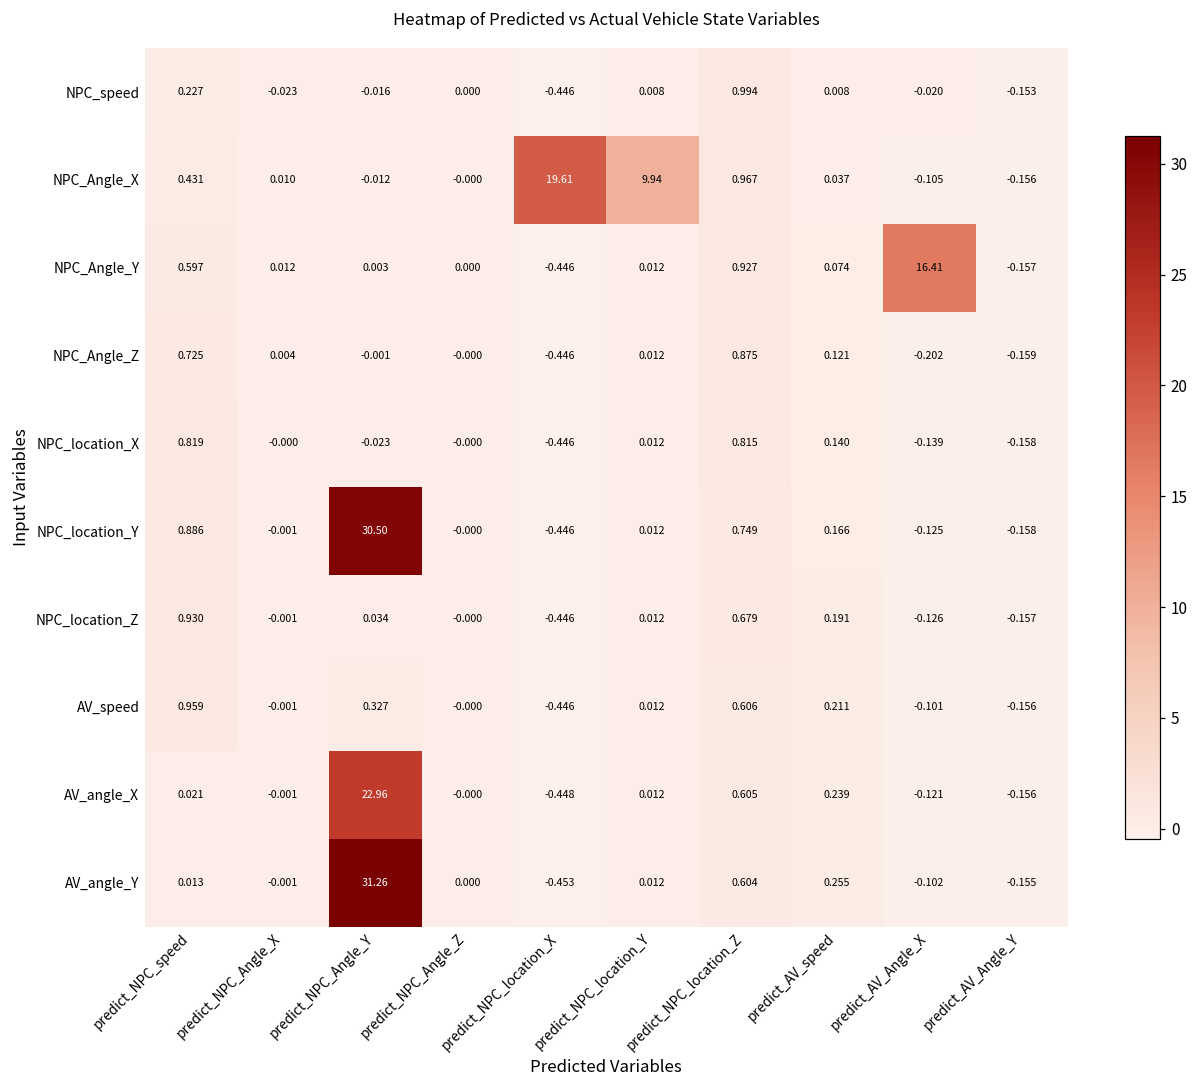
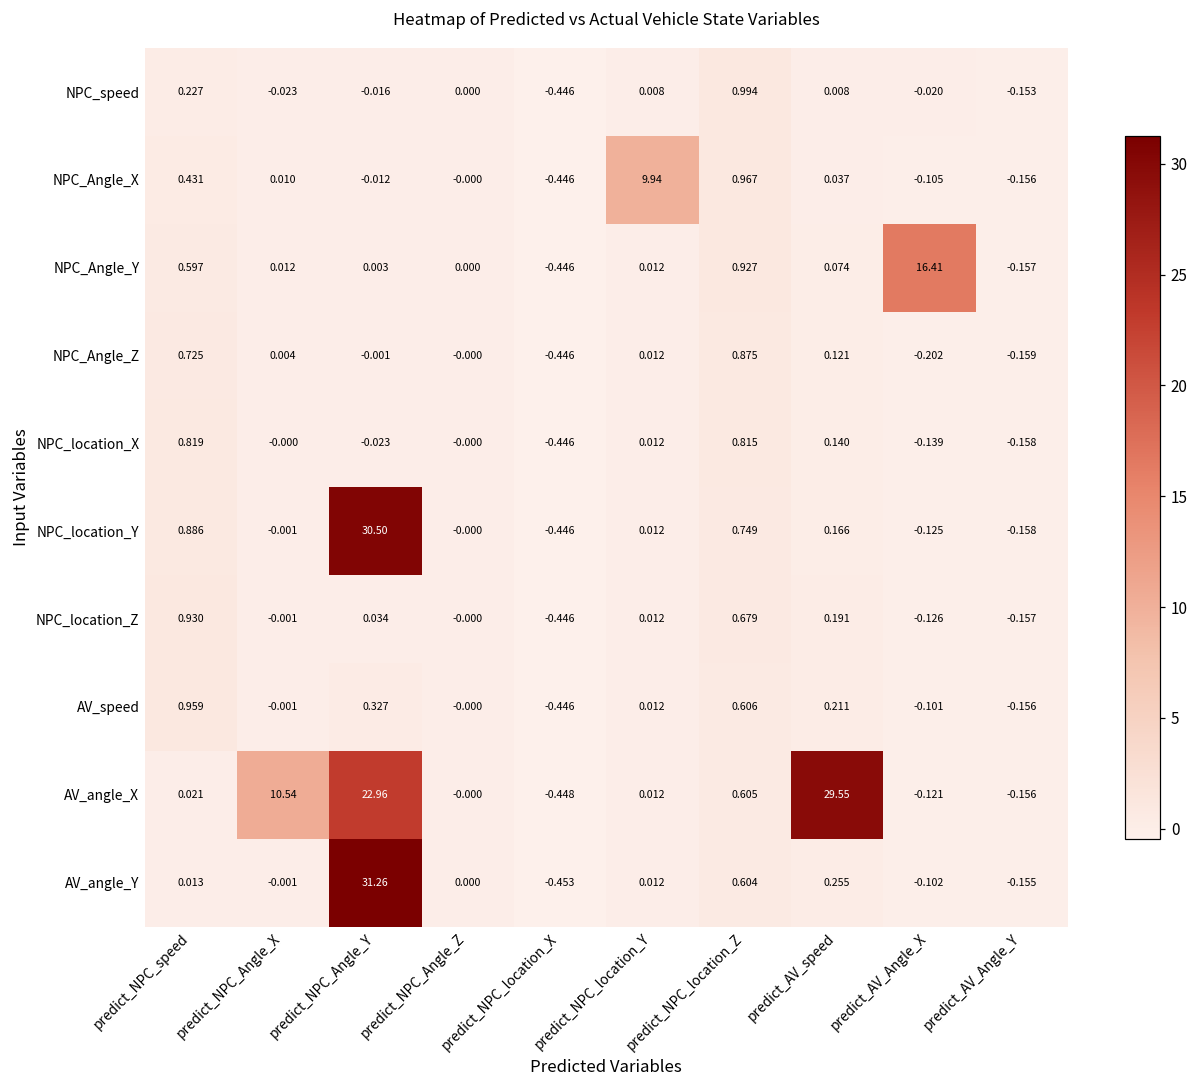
  {
    "NPC_speed": {
      "predict_NPC_speed": 0.227,
      "predict_NPC_Angle_X": -0.023,
      "predict_NPC_Angle_Y": -0.016,
      "predict_NPC_Angle_Z": 0.000,
      "predict_NPC_location_X": -0.446,
      "predict_NPC_location_Y": 0.008,
      "predict_NPC_location_Z": 0.994,
      "predict_AV_speed": 0.008,
      "predict_AV_Angle_X": -0.020,
      "predict_AV_Angle_Y": -0.153
    },
    "NPC_Angle_X": {
      "predict_NPC_speed": 0.431,
      "predict_NPC_Angle_X": 0.010,
      "predict_NPC_Angle_Y": -0.012,
      "predict_NPC_Angle_Z": -0.000,
-     "predict_NPC_location_X": 19.61,
+     "predict_NPC_location_X": -0.446,
      "predict_NPC_location_Y": 9.94,
      "predict_NPC_location_Z": 0.967,
      "predict_AV_speed": 0.037,
      "predict_AV_Angle_X": -0.105,
      "predict_AV_Angle_Y": -0.156
    },
    "NPC_Angle_Y": {
      "predict_NPC_speed": 0.597,
      "predict_NPC_Angle_X": 0.012,
      "predict_NPC_Angle_Y": 0.003,
      "predict_NPC_Angle_Z": 0.000,
      "predict_NPC_location_X": -0.446,
      "predict_NPC_location_Y": 0.012,
      "predict_NPC_location_Z": 0.927,
      "predict_AV_speed": 0.074,
      "predict_AV_Angle_X": 16.41,
      "predict_AV_Angle_Y": -0.157
    },
    "NPC_Angle_Z": {
      "predict_NPC_speed": 0.725,
      "predict_NPC_Angle_X": 0.004,
      "predict_NPC_Angle_Y": -0.001,
      "predict_NPC_Angle_Z": -0.000,
      "predict_NPC_location_X": -0.446,
      "predict_NPC_location_Y": 0.012,
      "predict_NPC_location_Z": 0.875,
      "predict_AV_speed": 0.121,
      "predict_AV_Angle_X": -0.202,
      "predict_AV_Angle_Y": -0.159
    },
    "NPC_location_X": {
      "predict_NPC_speed": 0.819,
      "predict_NPC_Angle_X": -0.000,
      "predict_NPC_Angle_Y": -0.023,
      "predict_NPC_Angle_Z": -0.000,
      "predict_NPC_location_X": -0.446,
      "predict_NPC_location_Y": 0.012,
      "predict_NPC_location_Z": 0.815,
      "predict_AV_speed": 0.140,
      "predict_AV_Angle_X": -0.139,
      "predict_AV_Angle_Y": -0.158
    },
    "NPC_location_Y": {
      "predict_NPC_speed": 0.886,
      "predict_NPC_Angle_X": -0.001,
      "predict_NPC_Angle_Y": 30.50,
      "predict_NPC_Angle_Z": -0.000,
      "predict_NPC_location_X": -0.446,
      "predict_NPC_location_Y": 0.012,
      "predict_NPC_location_Z": 0.749,
      "predict_AV_speed": 0.166,
      "predict_AV_Angle_X": -0.125,
      "predict_AV_Angle_Y": -0.158
    },
    "NPC_location_Z": {
      "predict_NPC_speed": 0.930,
      "predict_NPC_Angle_X": -0.001,
      "predict_NPC_Angle_Y": 0.034,
      "predict_NPC_Angle_Z": -0.000,
      "predict_NPC_location_X": -0.446,
      "predict_NPC_location_Y": 0.012,
      "predict_NPC_location_Z": 0.679,
      "predict_AV_speed": 0.191,
      "predict_AV_Angle_X": -0.126,
      "predict_AV_Angle_Y": -0.157
    },
    "AV_speed": {
      "predict_NPC_speed": 0.959,
      "predict_NPC_Angle_X": -0.001,
      "predict_NPC_Angle_Y": 0.327,
      "predict_NPC_Angle_Z": -0.000,
      "predict_NPC_location_X": -0.446,
      "predict_NPC_location_Y": 0.012,
      "predict_NPC_location_Z": 0.606,
      "predict_AV_speed": 0.211,
      "predict_AV_Angle_X": -0.101,
      "predict_AV_Angle_Y": -0.156
    },
    "AV_angle_X": {
      "predict_NPC_speed": 0.021,
-     "predict_NPC_Angle_X": -0.001,
+     "predict_NPC_Angle_X": 10.54,
      "predict_NPC_Angle_Y": 22.96,
      "predict_NPC_Angle_Z": -0.000,
      "predict_NPC_location_X": -0.448,
      "predict_NPC_location_Y": 0.012,
      "predict_NPC_location_Z": 0.605,
-     "predict_AV_speed": 0.239,
+     "predict_AV_speed": 29.55,
      "predict_AV_Angle_X": -0.121,
      "predict_AV_Angle_Y": -0.156
    },
    "AV_angle_Y": {
      "predict_NPC_speed": 0.013,
      "predict_NPC_Angle_X": -0.001,
      "predict_NPC_Angle_Y": 31.26,
      "predict_NPC_Angle_Z": 0.000,
      "predict_NPC_location_X": -0.453,
      "predict_NPC_location_Y": 0.012,
      "predict_NPC_location_Z": 0.604,
      "predict_AV_speed": 0.255,
      "predict_AV_Angle_X": -0.102,
      "predict_AV_Angle_Y": -0.155
    }
  }
